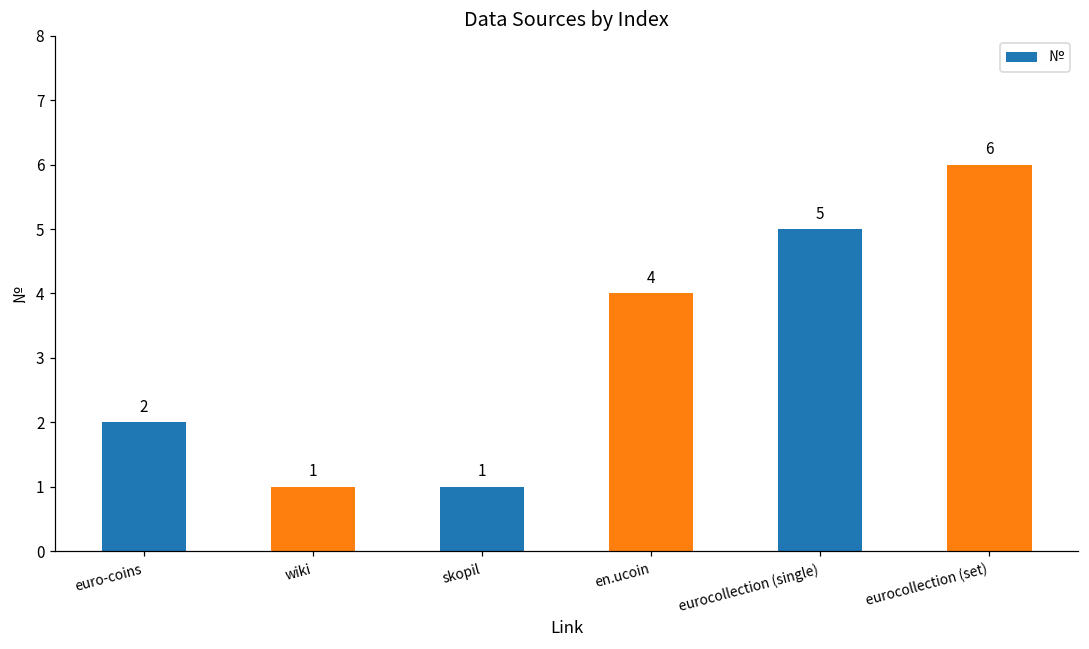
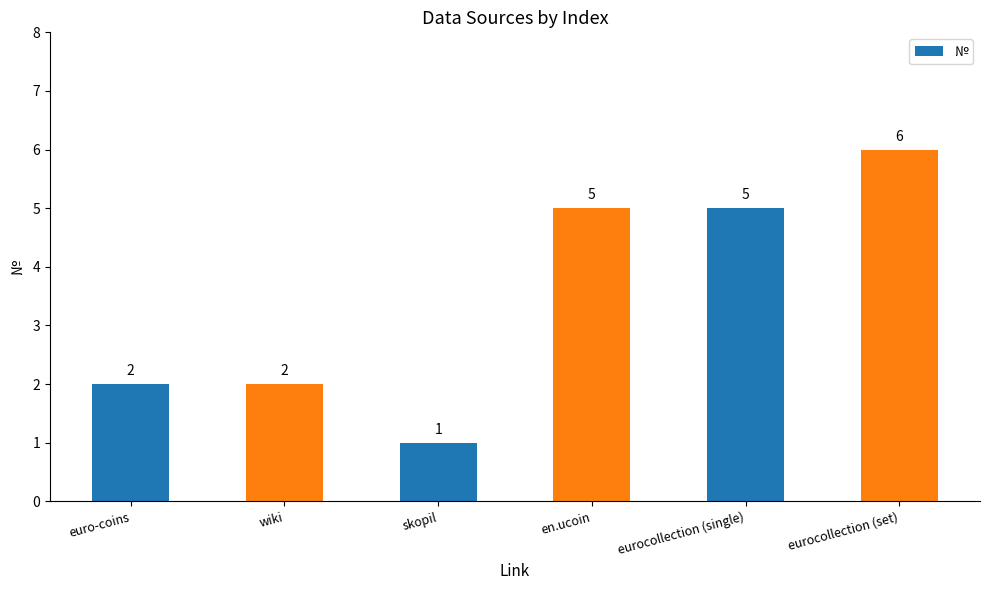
  {
    "euro-coins": 2,
-   "wiki": 1,
+   "wiki": 2,
    "skopil": 1,
-   "en.ucoin": 4,
+   "en.ucoin": 5,
    "eurocollection (single)": 5,
    "eurocollection (set)": 6
  }
